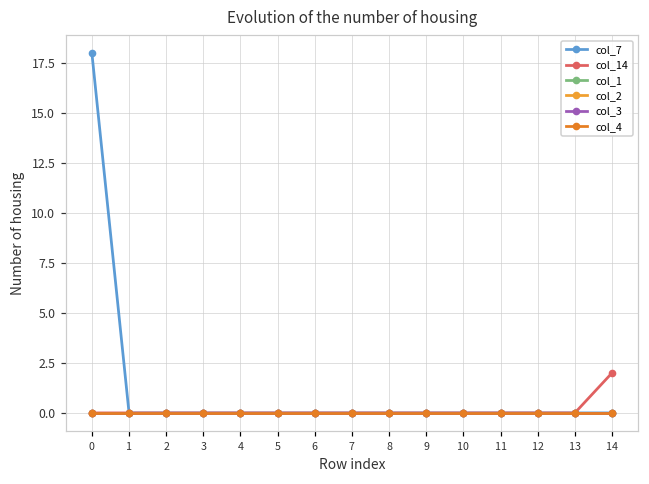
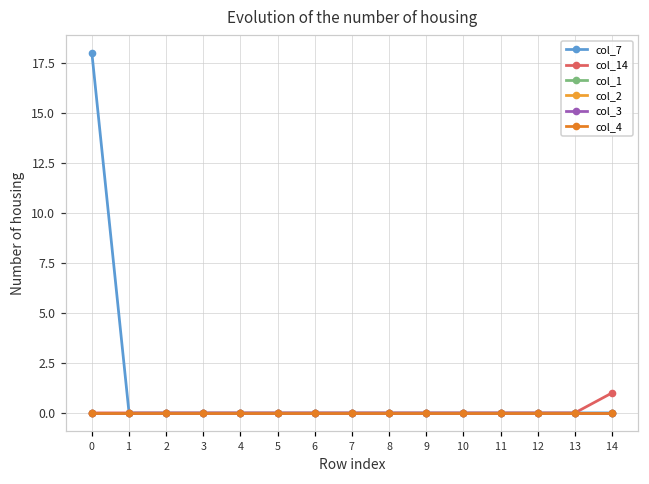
  {
    "col_7": {
      "0": 18
    },
    "col_14": {
-     "14": 2
+     "14": 1
    }
  }
